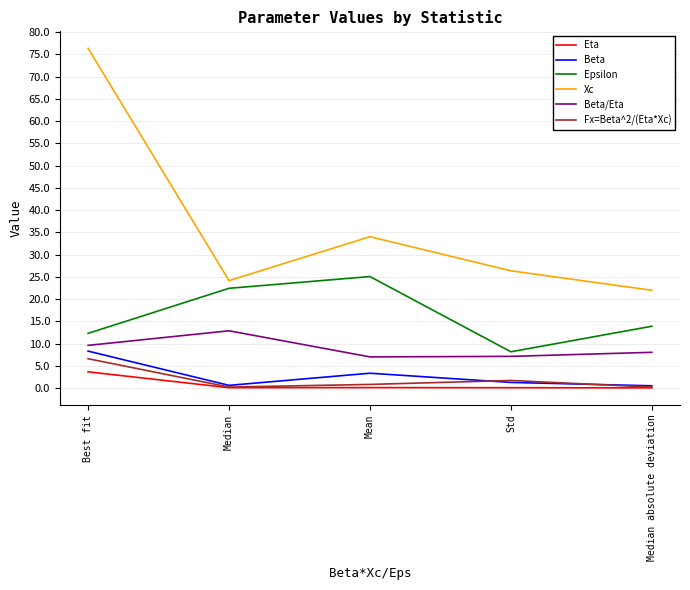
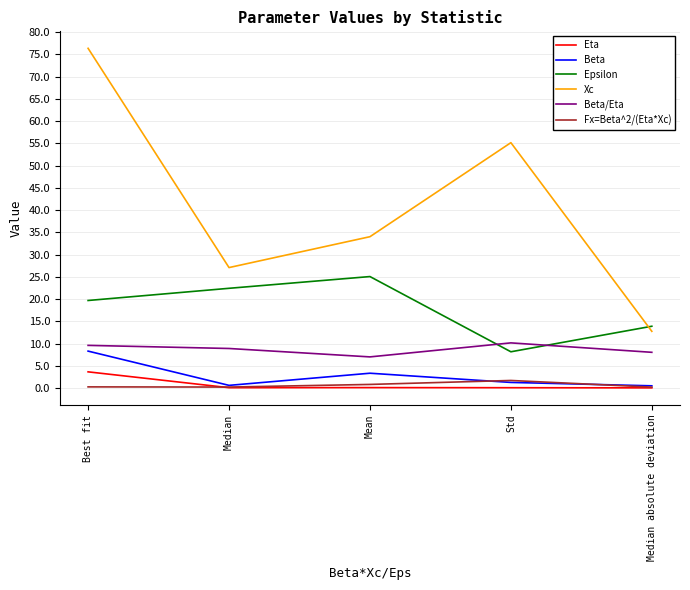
  {
    "Eta": {
      "Best fit": 4,
      "Mean": 0,
      "Std": 0
    },
    "Beta": {
      "Best fit": 8,
      "Mean": 3
    },
    "Epsilon": {
-     "Best fit": 12,
+     "Best fit": 20,
      "Median": 22,
      "Mean": 25,
      "Std": 8,
      "Median absolute deviation": 14
    },
    "Xc": {
      "Best fit": 76,
-     "Median": 24,
+     "Median": 27,
      "Mean": 34,
-     "Std": 26,
-     "Median absolute deviation": 22
+     "Std": 55,
+     "Median absolute deviation": 13
    },
    "Beta/Eta": {
      "Best fit": 10,
-     "Median": 13,
+     "Median": 9,
      "Mean": 7,
-     "Std": 7,
+     "Std": 10,
      "Median absolute deviation": 8
    },
    "Fx=Beta^2/(Eta*Xc)": {
-     "Best fit": 7,
+     "Best fit": 0,
      "Mean": 1
    }
  }
